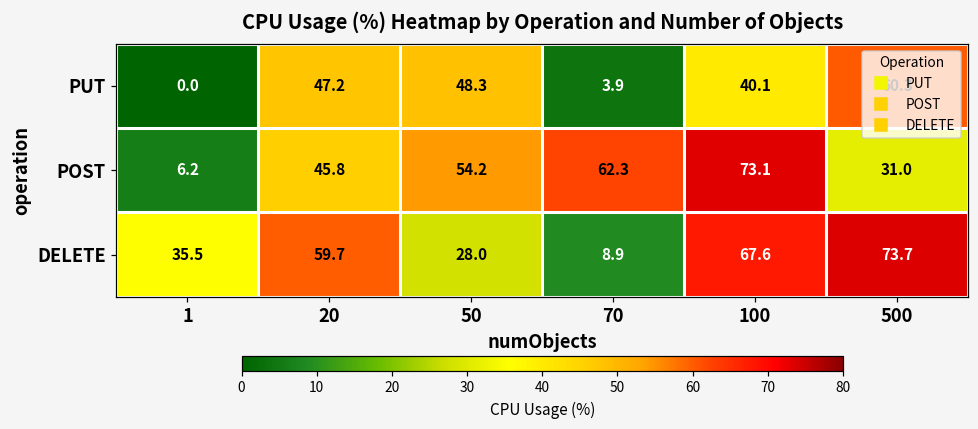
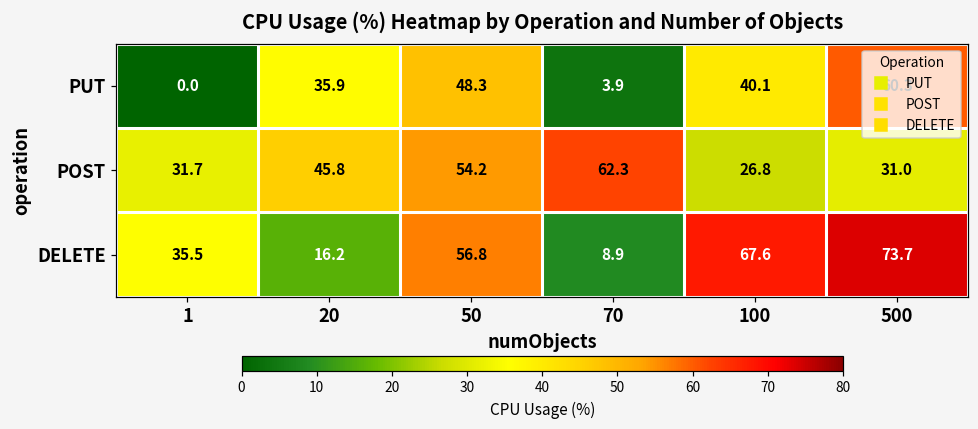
  {
    "PUT": {
      "1": 0.0,
-     "20": 47.2,
+     "20": 35.9,
      "50": 48.3,
      "70": 3.9,
      "100": 40.1
    },
    "POST": {
-     "1": 6.2,
+     "1": 31.7,
      "20": 45.8,
      "50": 54.2,
      "70": 62.3,
-     "100": 73.1,
+     "100": 26.8,
      "500": 31.0
    },
    "DELETE": {
      "1": 35.5,
-     "20": 59.7,
-     "50": 28.0,
+     "20": 16.2,
+     "50": 56.8,
      "70": 8.9,
      "100": 67.6,
      "500": 73.7
    }
  }
